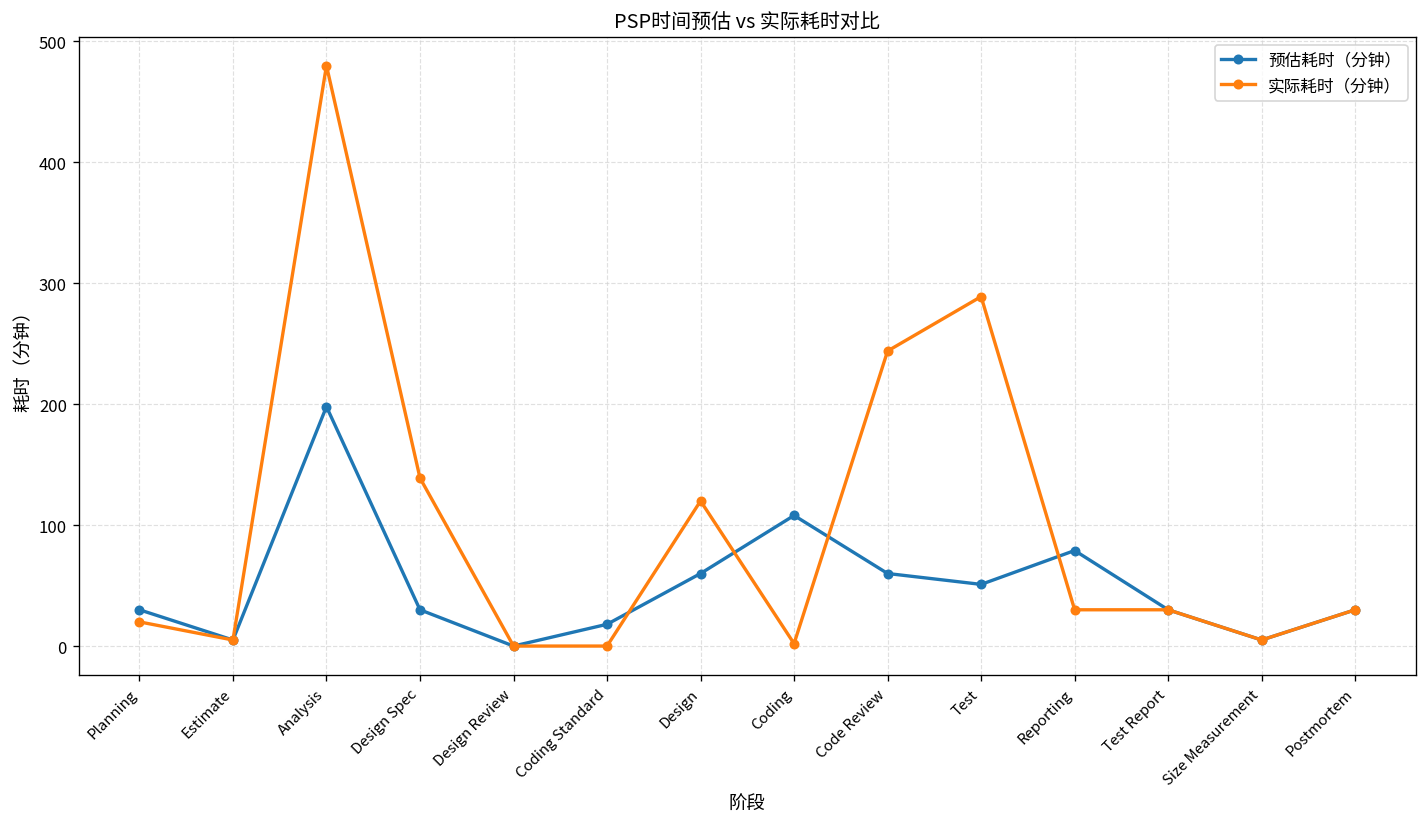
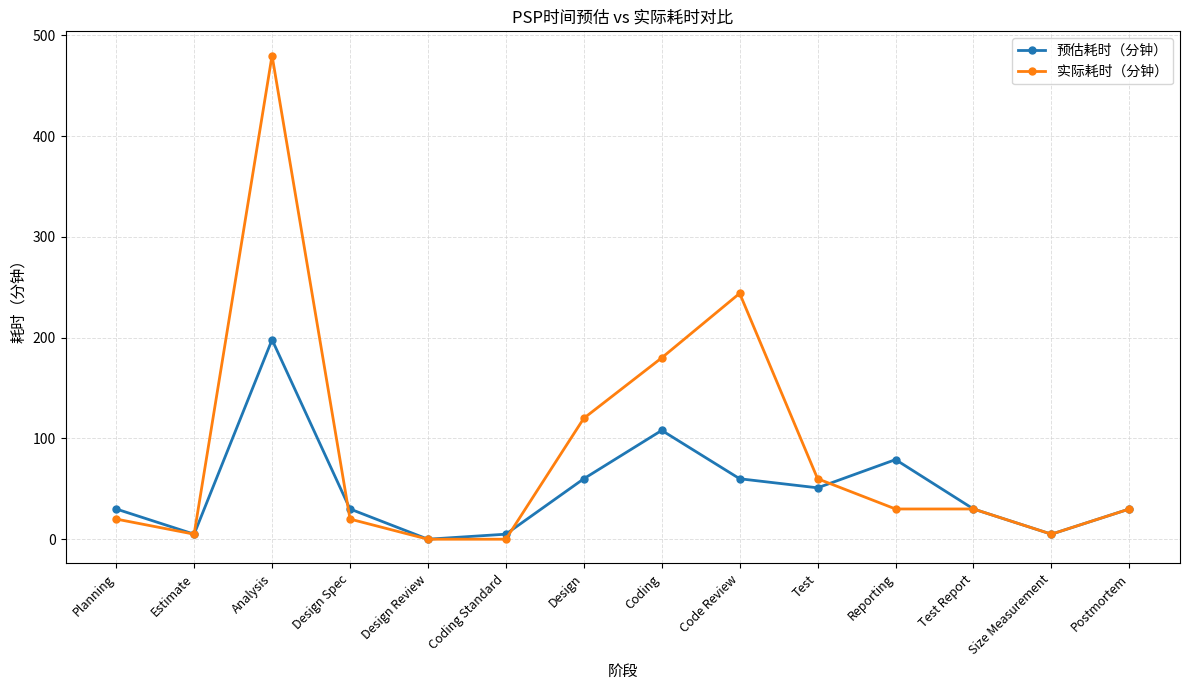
  {
    "预估耗时（分钟）": {
      "Planning": 30,
      "Analysis": 198,
      "Design Spec": 30,
-     "Coding Standard": 18,
+     "Coding Standard": 5,
      "Design": 60,
      "Coding": 108,
      "Code Review": 60,
      "Test": 51,
      "Reporting": 79
    },
    "实际耗时（分钟）": {
      "Planning": 20,
      "Analysis": 480,
-     "Design Spec": 139,
+     "Design Spec": 20,
      "Coding Standard": 0,
      "Design": 120,
-     "Coding": 2,
+     "Coding": 180,
      "Code Review": 244,
-     "Test": 289,
+     "Test": 60,
      "Reporting": 30
    }
  }
